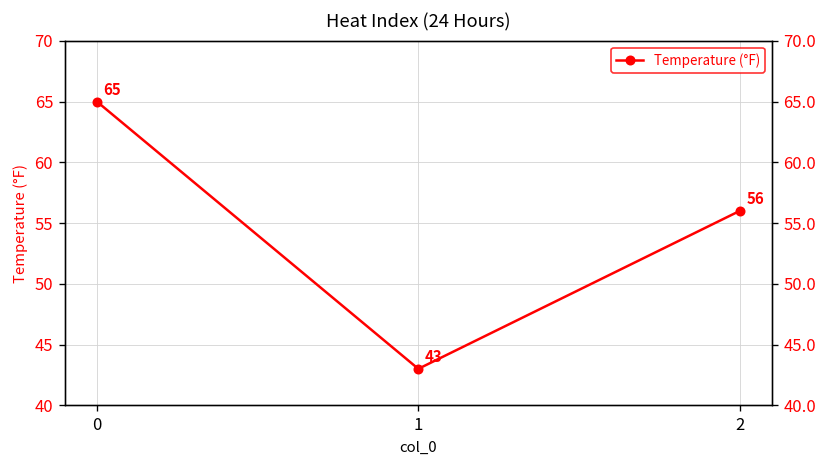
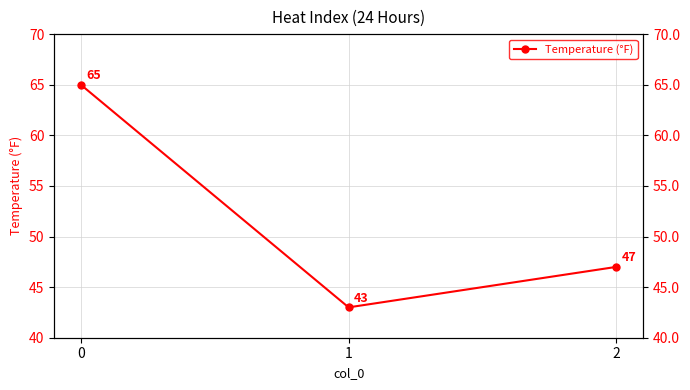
  {
    "0": 65,
    "1": 43,
-   "2": 56
+   "2": 47
  }
